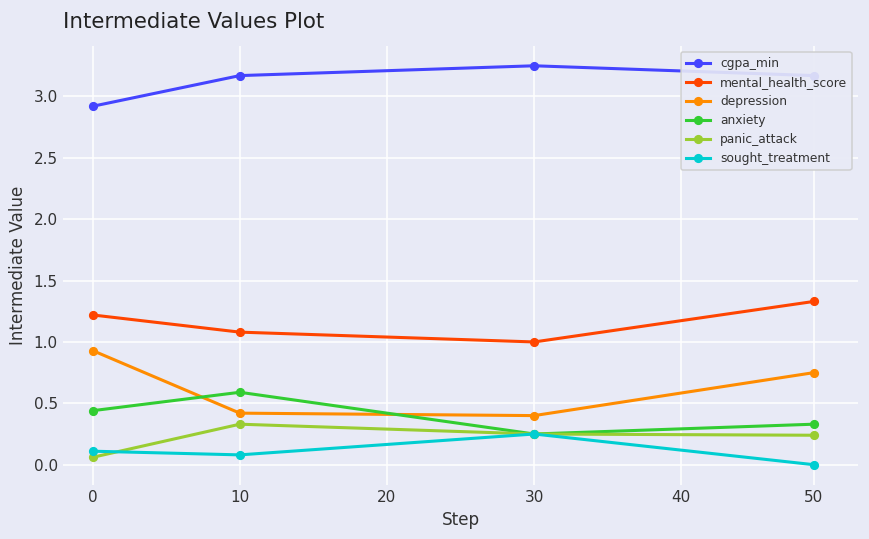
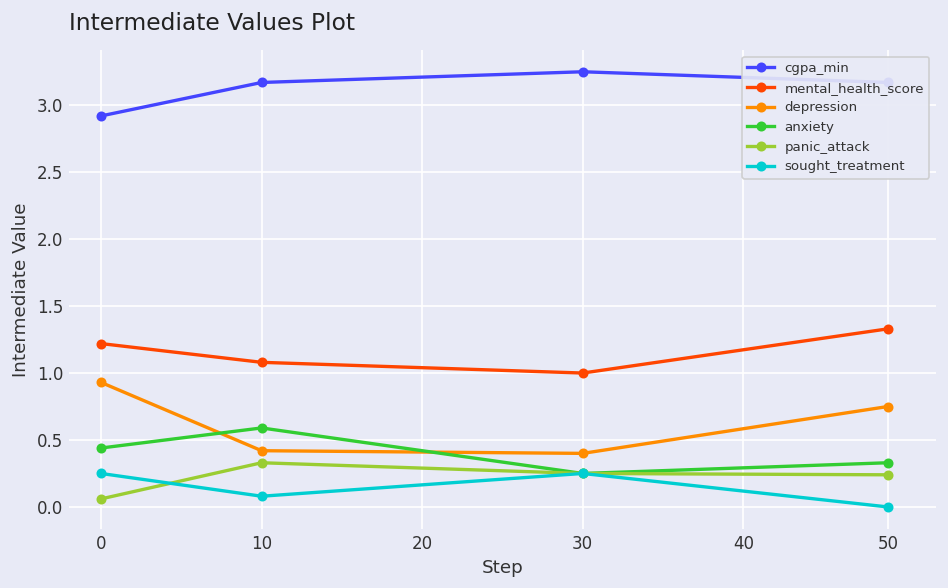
  {
    "cgpa_min": {
      "0": 2.92,
      "10": 3.17,
      "30": 3.25
    },
    "mental_health_score": {
      "0": 1.22,
      "10": 1.08,
      "30": 1.00,
      "50": 1.33
    },
    "depression": {
      "0": 0.93,
      "10": 0.42,
      "30": 0.40,
      "50": 0.75
    },
    "anxiety": {
      "0": 0.44,
      "10": 0.59,
      "50": 0.33
    },
    "panic_attack": {
      "0": 0.06,
      "10": 0.33,
      "50": 0.24
    },
    "sought_treatment": {
-     "0": 0.11,
+     "0": 0.25,
      "10": 0.08,
      "50": 0.00
    }
  }
